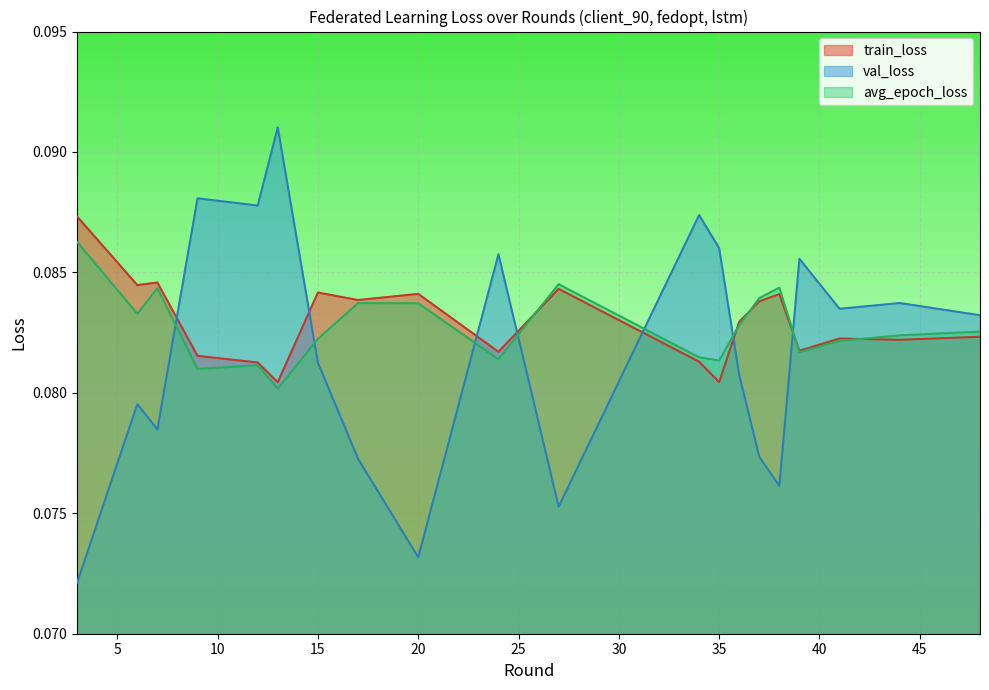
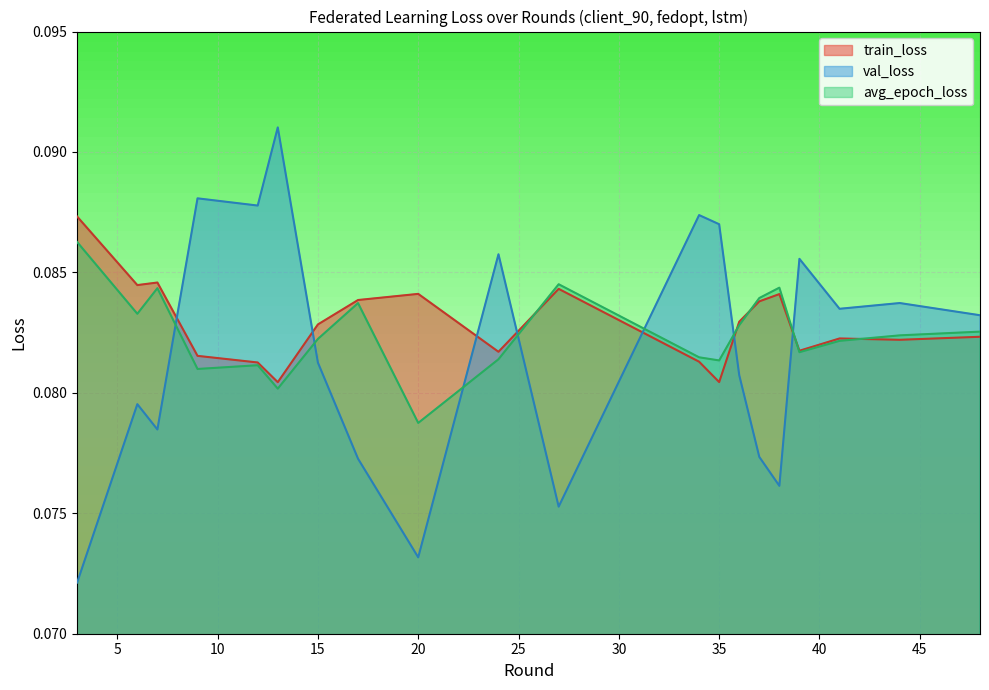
  {
    "train_loss": {
-     "15": 0.0842,
+     "15": 0.0828,
      "20": 0.0841,
      "35": 0.0804
    },
    "val_loss": {
      "15": 0.0813,
      "20": 0.0732,
-     "35": 0.0860
+     "35": 0.0870
    },
    "avg_epoch_loss": {
      "15": 0.0822,
-     "20": 0.0837,
+     "20": 0.0788,
      "35": 0.0813
    }
  }
